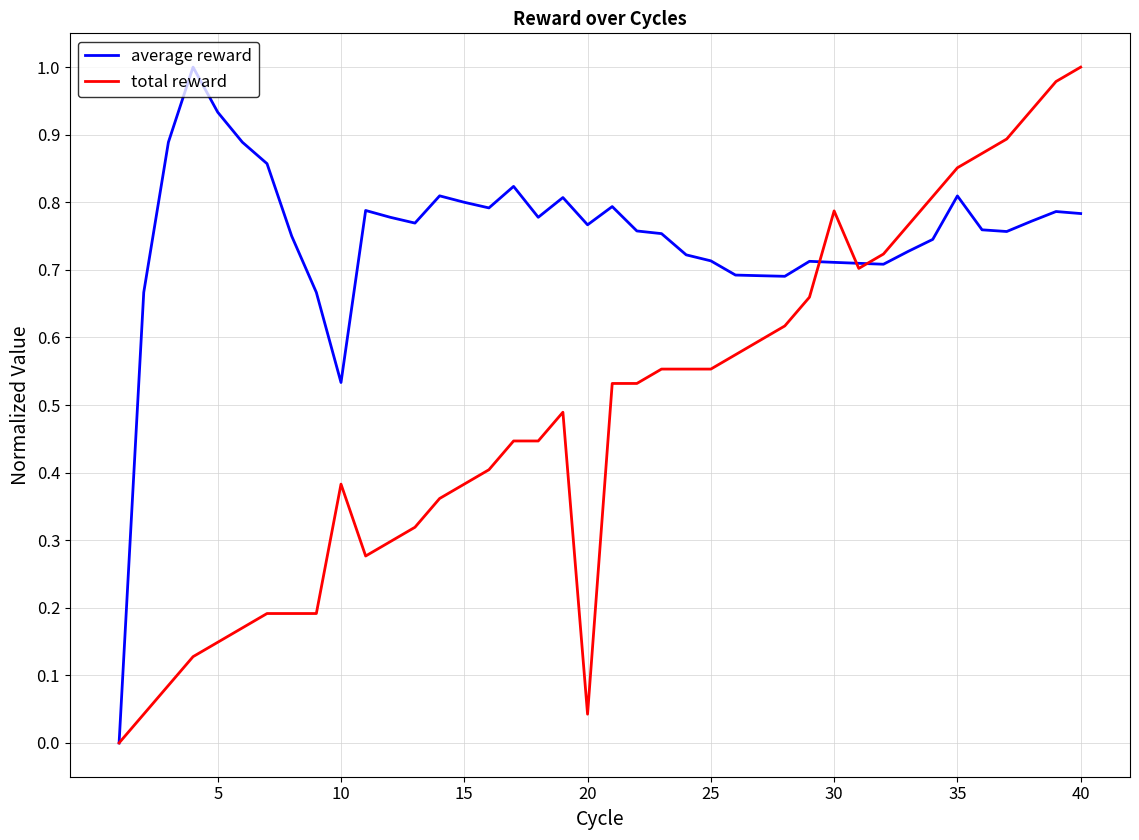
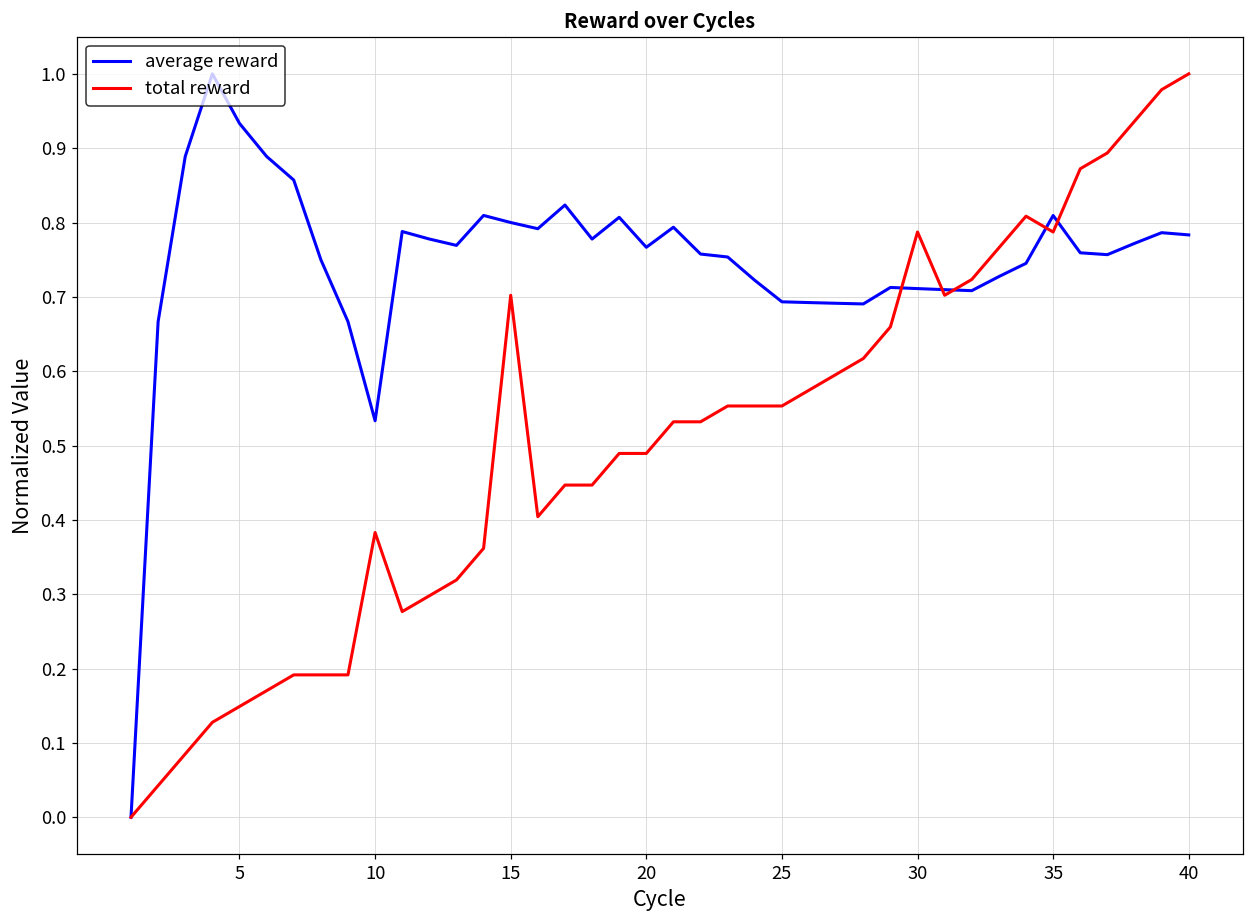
  {
    "average reward": {
      "5": 0.93,
      "10": 0.53,
      "15": 0.80,
      "20": 0.77,
-     "25": 0.71,
+     "25": 0.69,
      "30": 0.71,
      "35": 0.81,
      "40": 0.78
    },
    "total reward": {
      "5": 0.15,
      "10": 0.38,
-     "15": 0.38,
-     "20": 0.04,
+     "15": 0.70,
+     "20": 0.49,
      "25": 0.55,
      "30": 0.79,
-     "35": 0.85,
+     "35": 0.79,
      "40": 1.00
    }
  }
